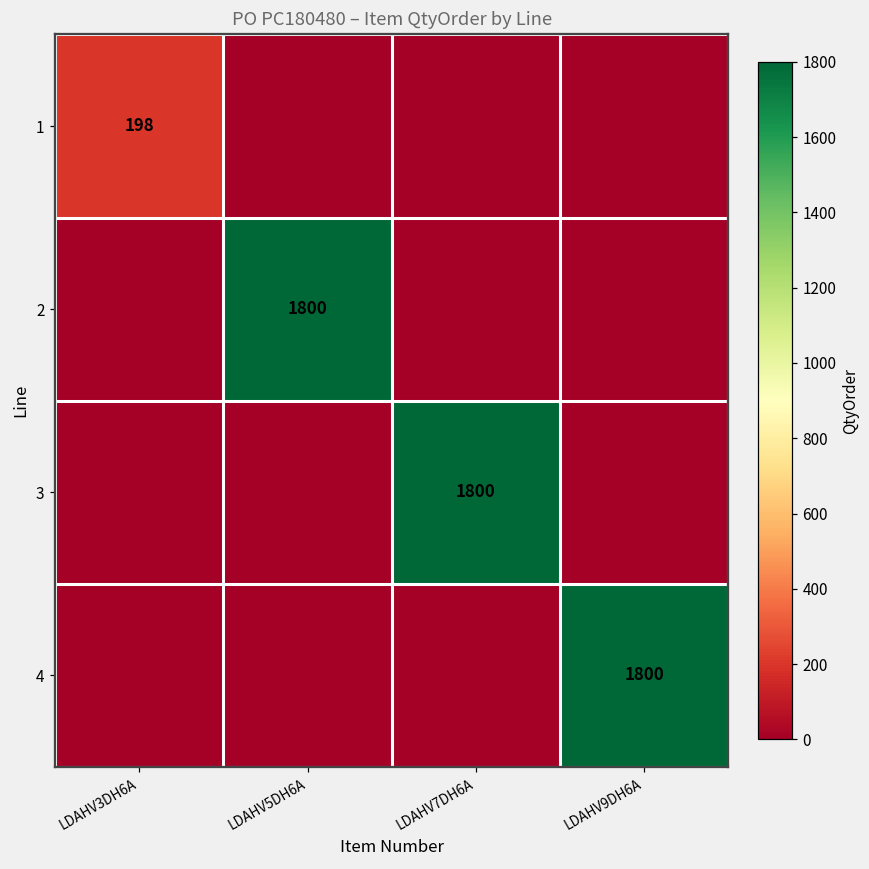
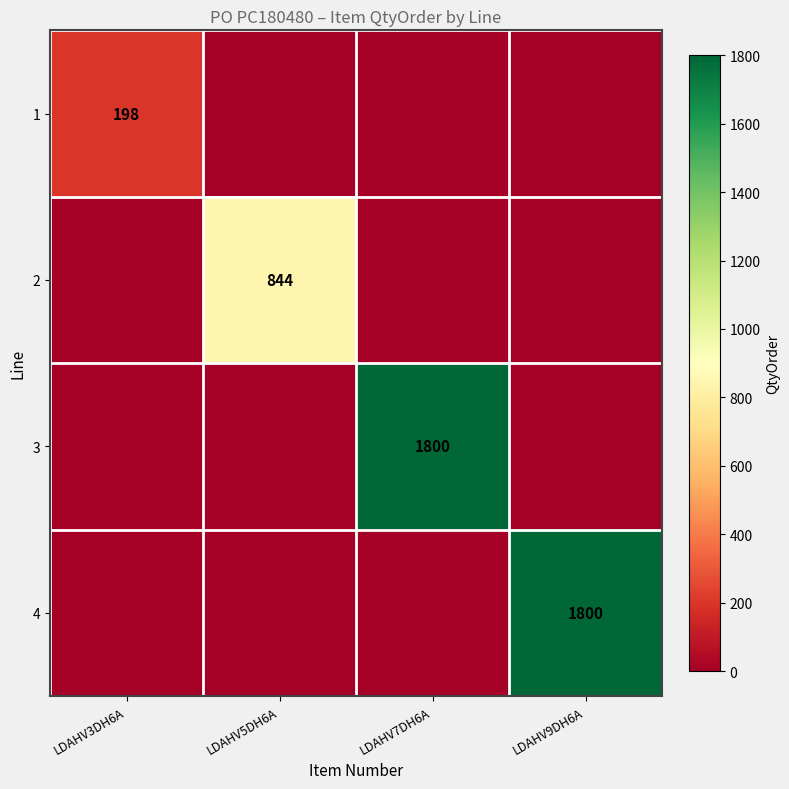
  {
    "1": {
      "LDAHV3DH6A": 198
    },
    "2": {
-     "LDAHV5DH6A": 1800
+     "LDAHV5DH6A": 844
    },
    "3": {
      "LDAHV7DH6A": 1800
    },
    "4": {
      "LDAHV9DH6A": 1800
    }
  }
